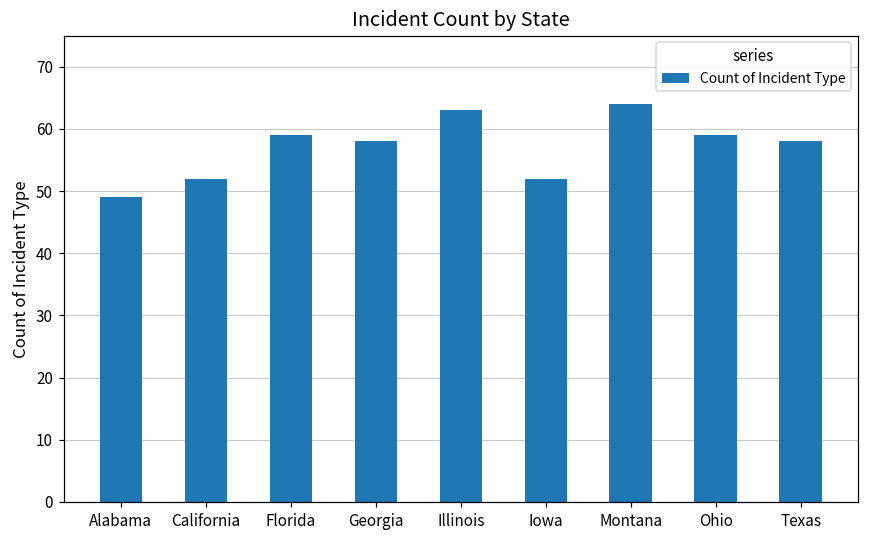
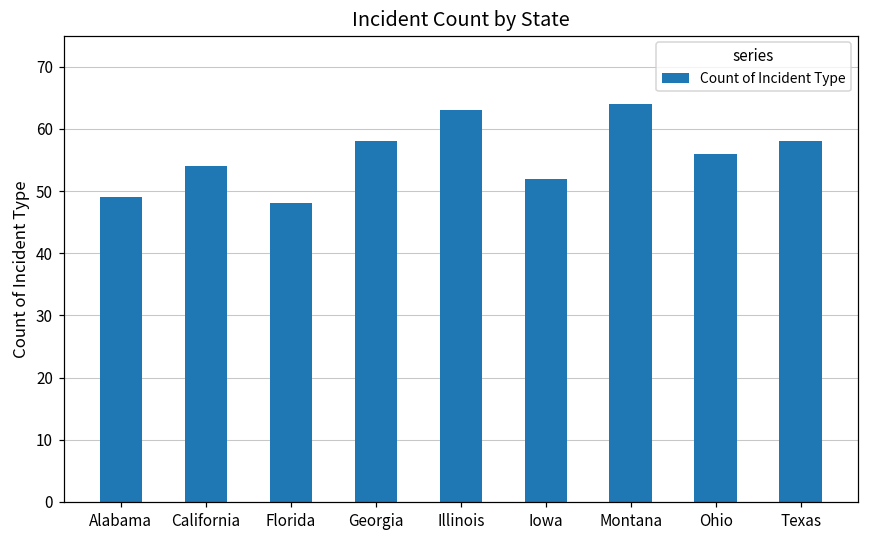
  {
    "Alabama": 49,
-   "California": 52,
-   "Florida": 59,
+   "California": 54,
+   "Florida": 48,
    "Georgia": 58,
    "Illinois": 63,
    "Iowa": 52,
    "Montana": 64,
-   "Ohio": 59,
+   "Ohio": 56,
    "Texas": 58
  }
